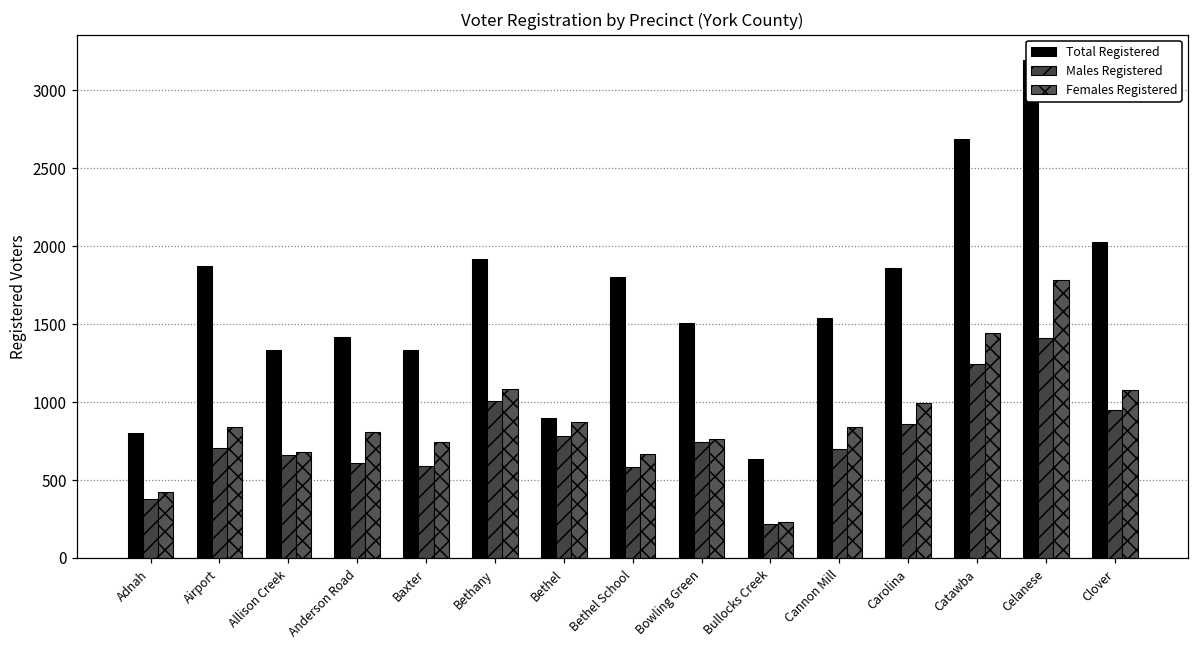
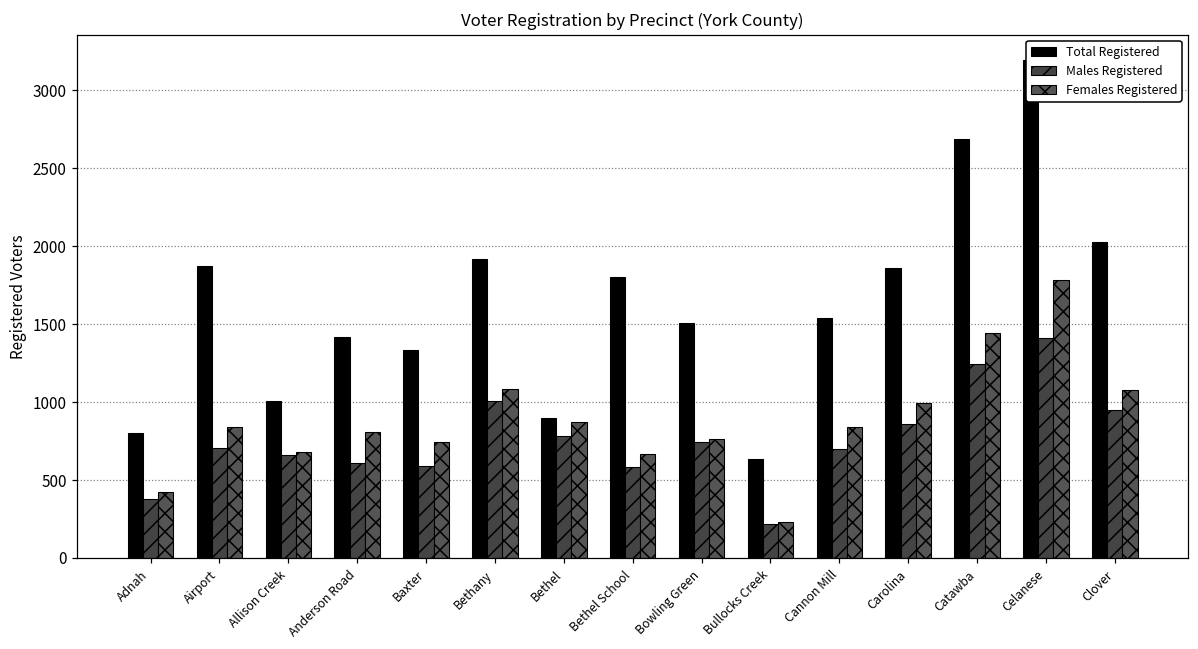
  {
    "Total Registered": {
      "Adnah": 800,
      "Airport": 1880,
-     "Allison Creek": 1340,
+     "Allison Creek": 1010,
      "Anderson Road": 1420,
      "Baxter": 1330,
      "Bethany": 1920,
      "Bethel": 900,
      "Bethel School": 1800,
      "Bowling Green": 1510,
      "Bullocks Creek": 640,
      "Cannon Mill": 1540,
      "Carolina": 1860,
      "Catawba": 2690,
      "Clover": 2030
    }
  }
